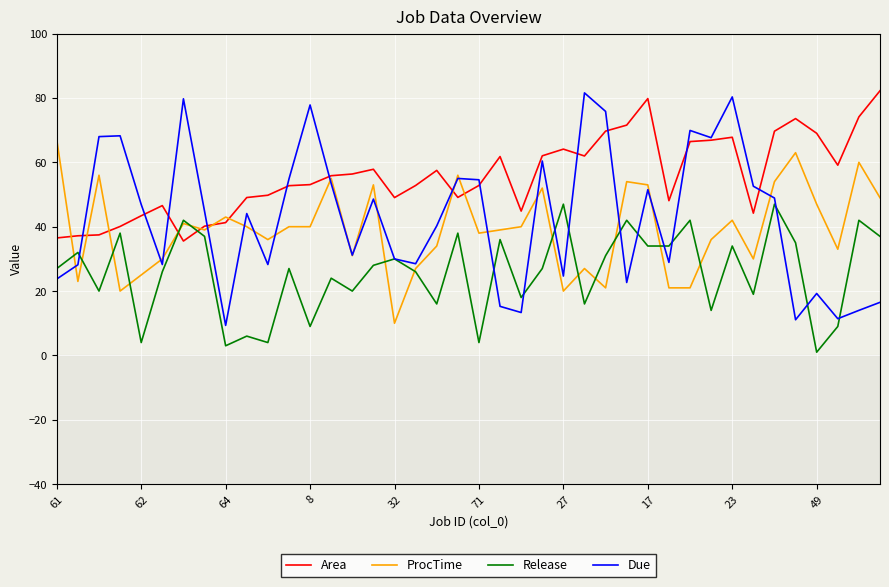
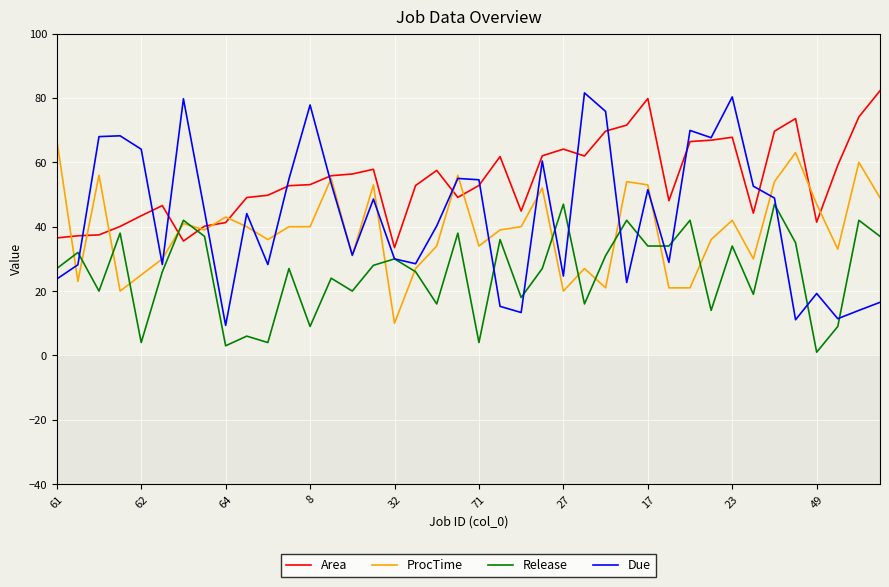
  {
    "Area": {
      "61": 37,
      "62": 43,
      "64": 41,
      "8": 53,
-     "32": 49,
+     "32": 34,
      "71": 53,
-     "49": 69
+     "49": 41
    },
    "ProcTime": {
      "61": 67,
      "62": 25,
      "64": 43,
      "8": 40,
      "32": 10,
-     "71": 38,
+     "71": 34,
      "49": 47
    },
    "Release": {
      "61": 27,
      "62": 4,
      "64": 3,
      "8": 9,
      "71": 4,
      "49": 1
    },
    "Due": {
      "61": 24,
-     "62": 47,
+     "62": 64,
      "64": 9,
      "8": 78,
      "71": 55,
      "49": 19
    }
  }
